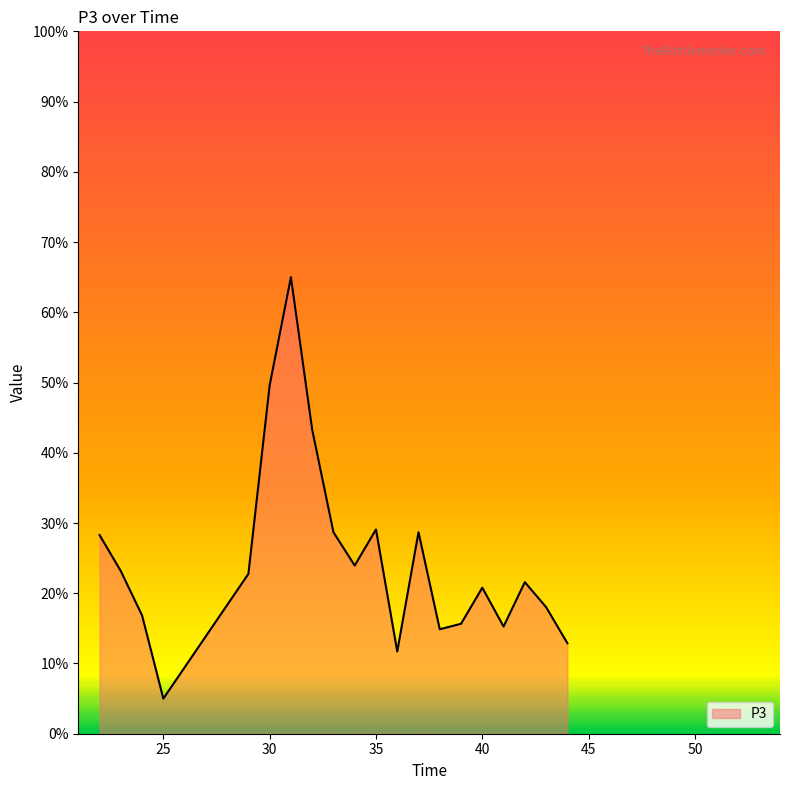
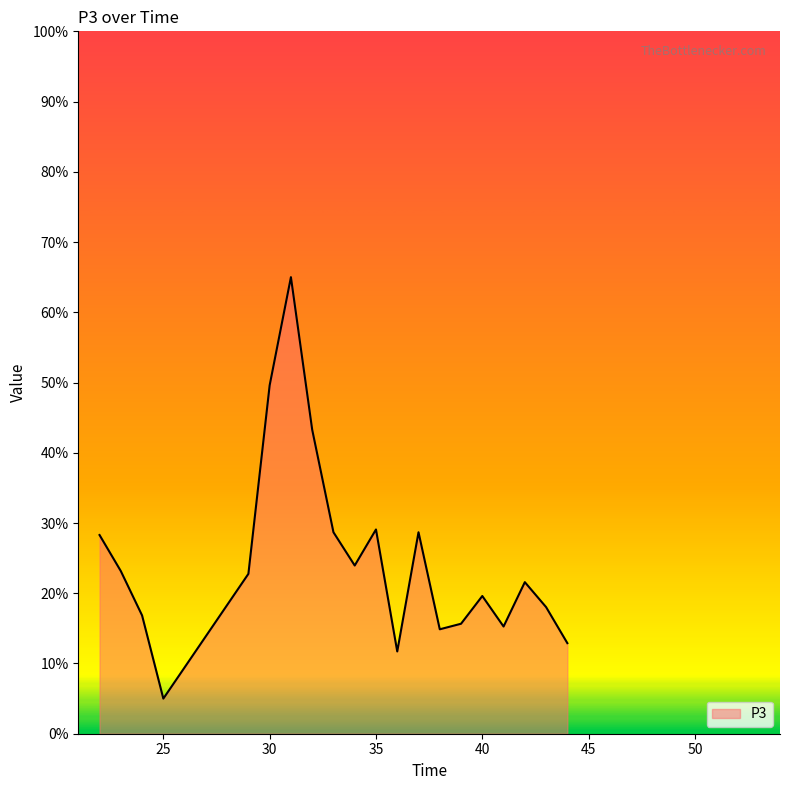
  {
    "25": "5%",
    "30": "50%",
    "35": "29%",
-   "40": "21%"
+   "40": "20%"
  }
